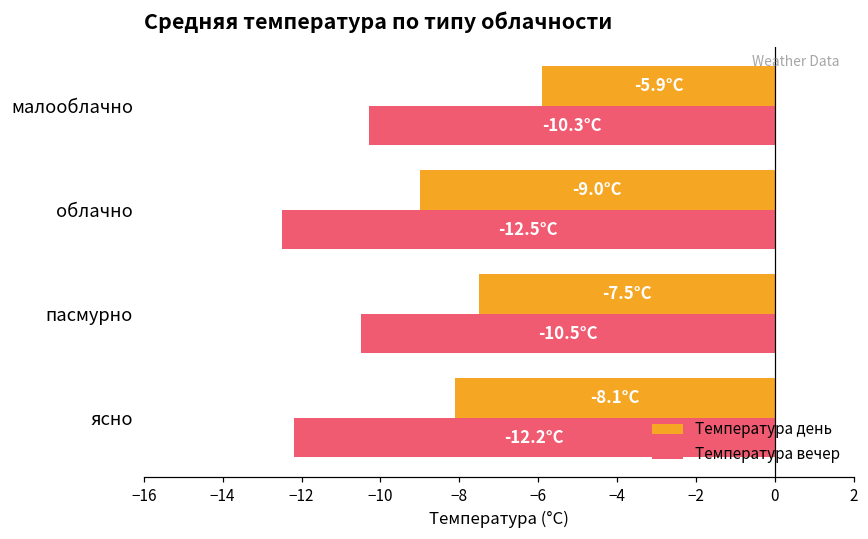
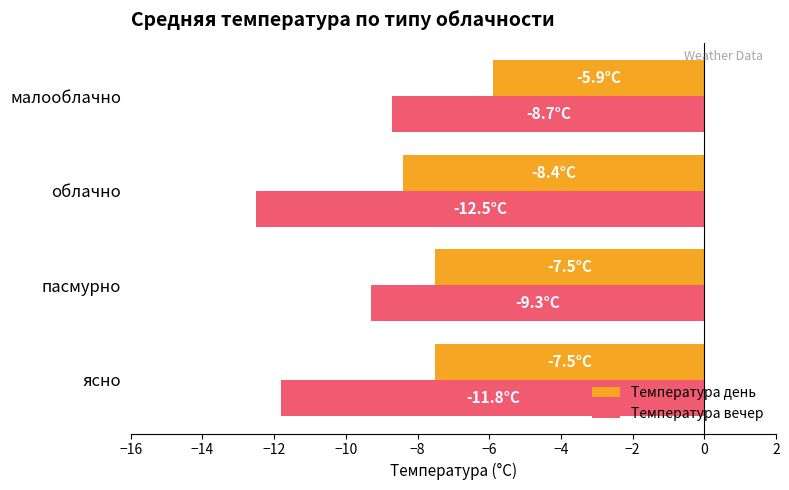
  {
    "Температура день": {
      "малооблачно": "-5.9°C",
-     "облачно": "-9.0°C",
+     "облачно": "-8.4°C",
      "пасмурно": "-7.5°C",
-     "ясно": "-8.1°C"
+     "ясно": "-7.5°C"
    },
    "Температура вечер": {
-     "малооблачно": "-10.3°C",
+     "малооблачно": "-8.7°C",
      "облачно": "-12.5°C",
-     "пасмурно": "-10.5°C",
-     "ясно": "-12.2°C"
+     "пасмурно": "-9.3°C",
+     "ясно": "-11.8°C"
    }
  }
